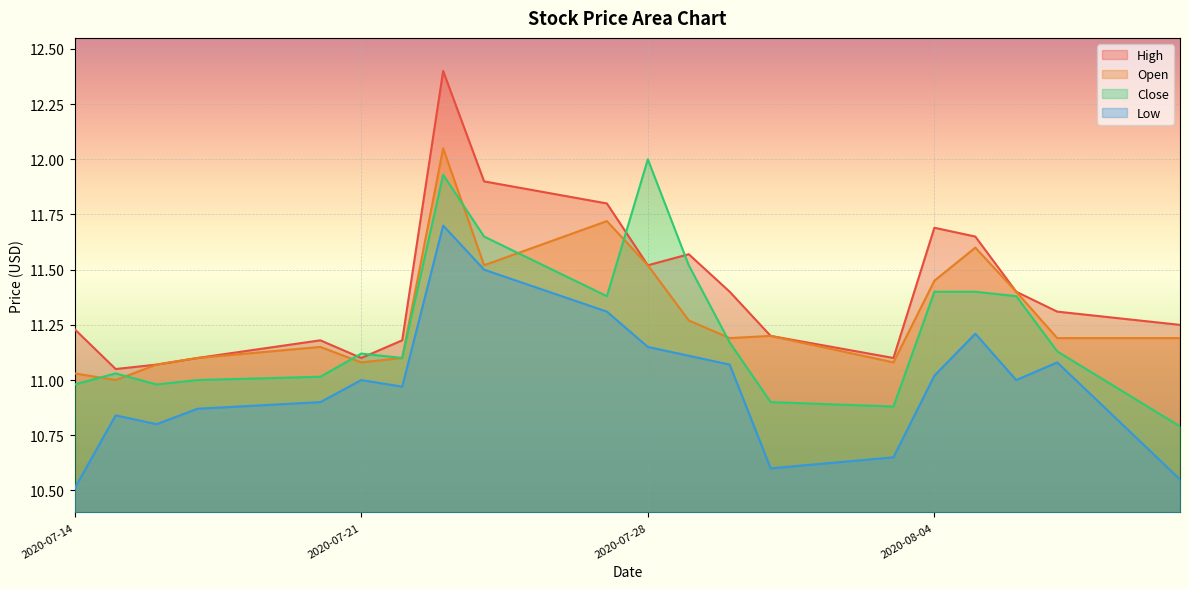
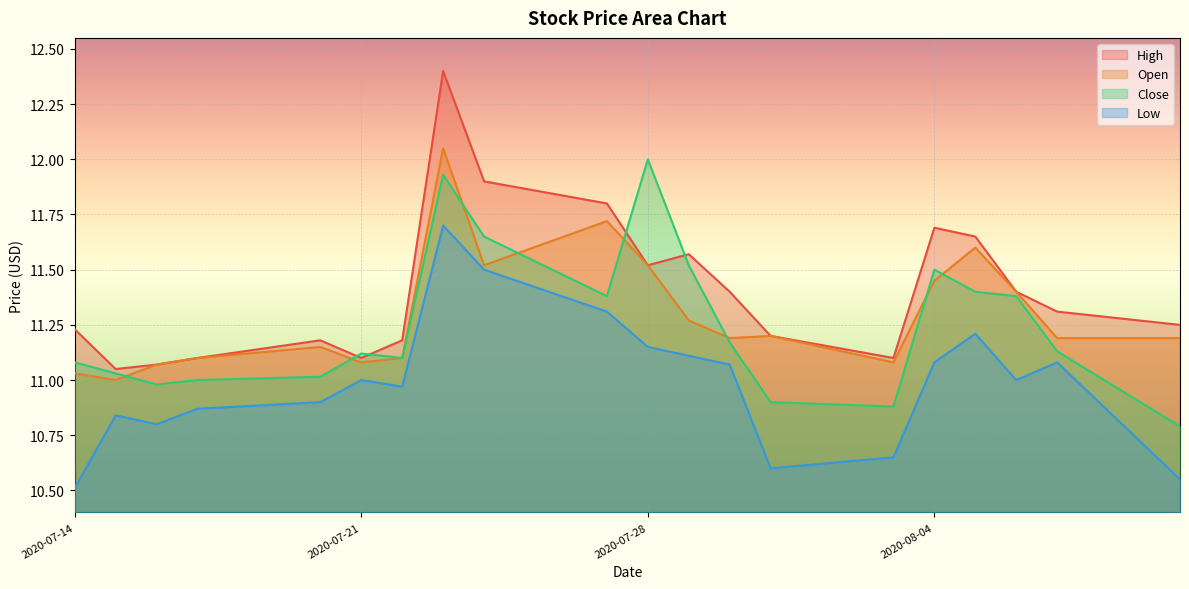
  {
    "Close": {
-     "2020-07-14": 10.98,
+     "2020-07-14": 11.08,
      "2020-07-21": 11.12,
      "2020-07-28": 12.00,
-     "2020-08-04": 11.4
+     "2020-08-04": 11.5
    },
    "Low": {
      "2020-07-14": 10.51,
      "2020-07-21": 11.00,
      "2020-07-28": 11.15,
-     "2020-08-04": 11.02
+     "2020-08-04": 11.08
    }
  }
